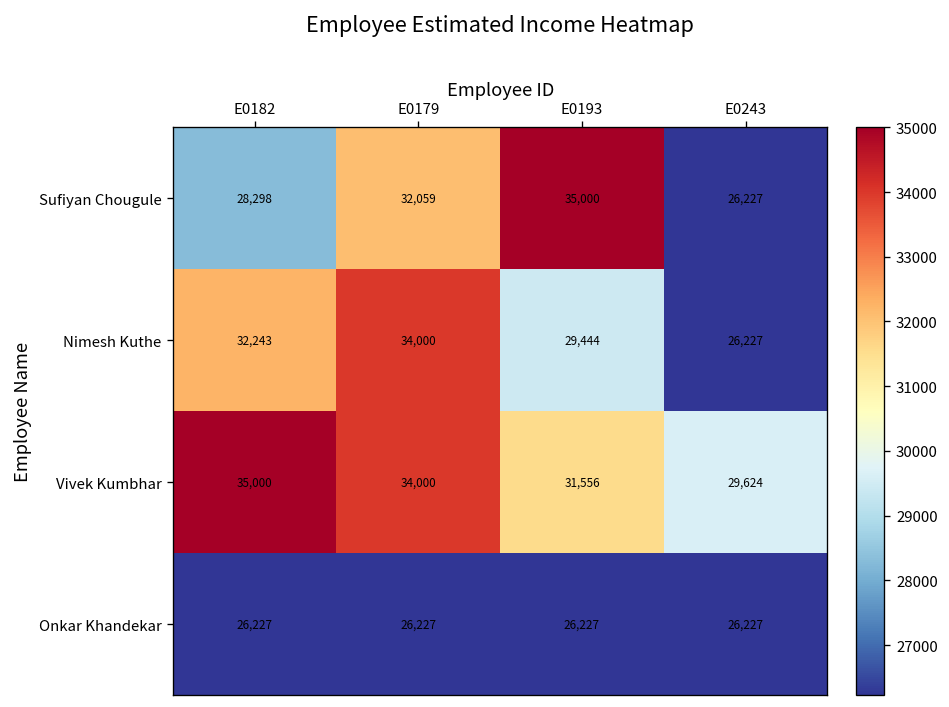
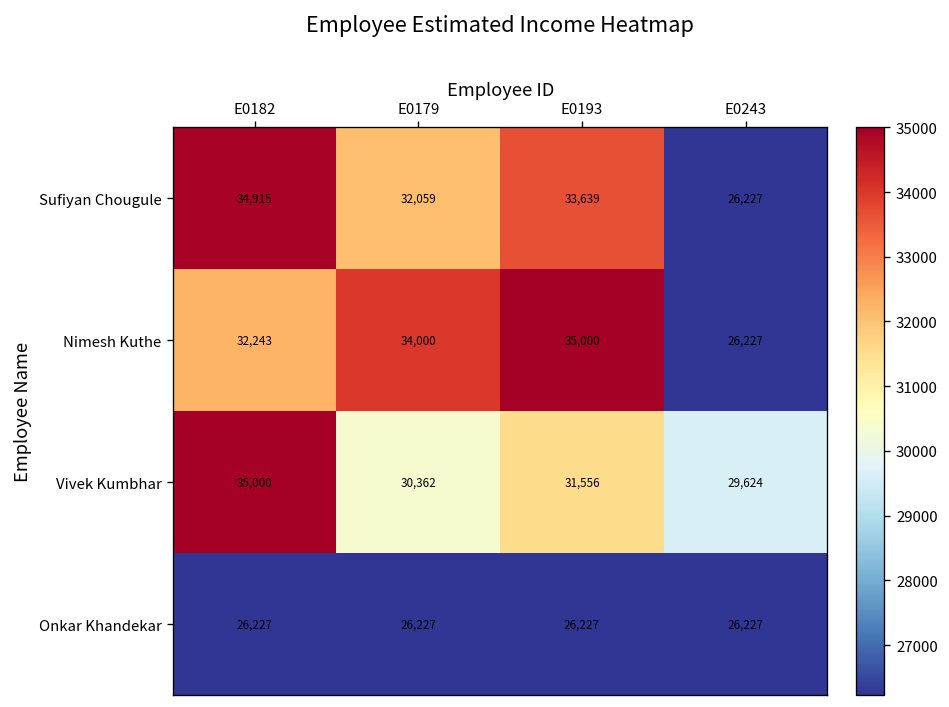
  {
    "Sufiyan Chougule": {
-     "E0182": "28,298",
+     "E0182": "34,915",
      "E0179": "32,059",
-     "E0193": "35,000",
+     "E0193": "33,639",
      "E0243": "26,227"
    },
    "Nimesh Kuthe": {
      "E0182": "32,243",
      "E0179": "34,000",
-     "E0193": "29,444",
+     "E0193": "35,000",
      "E0243": "26,227"
    },
    "Vivek Kumbhar": {
      "E0182": "35,000",
-     "E0179": "34,000",
+     "E0179": "30,362",
      "E0193": "31,556",
      "E0243": "29,624"
    },
    "Onkar Khandekar": {
      "E0182": "26,227",
      "E0179": "26,227",
      "E0193": "26,227",
      "E0243": "26,227"
    }
  }
